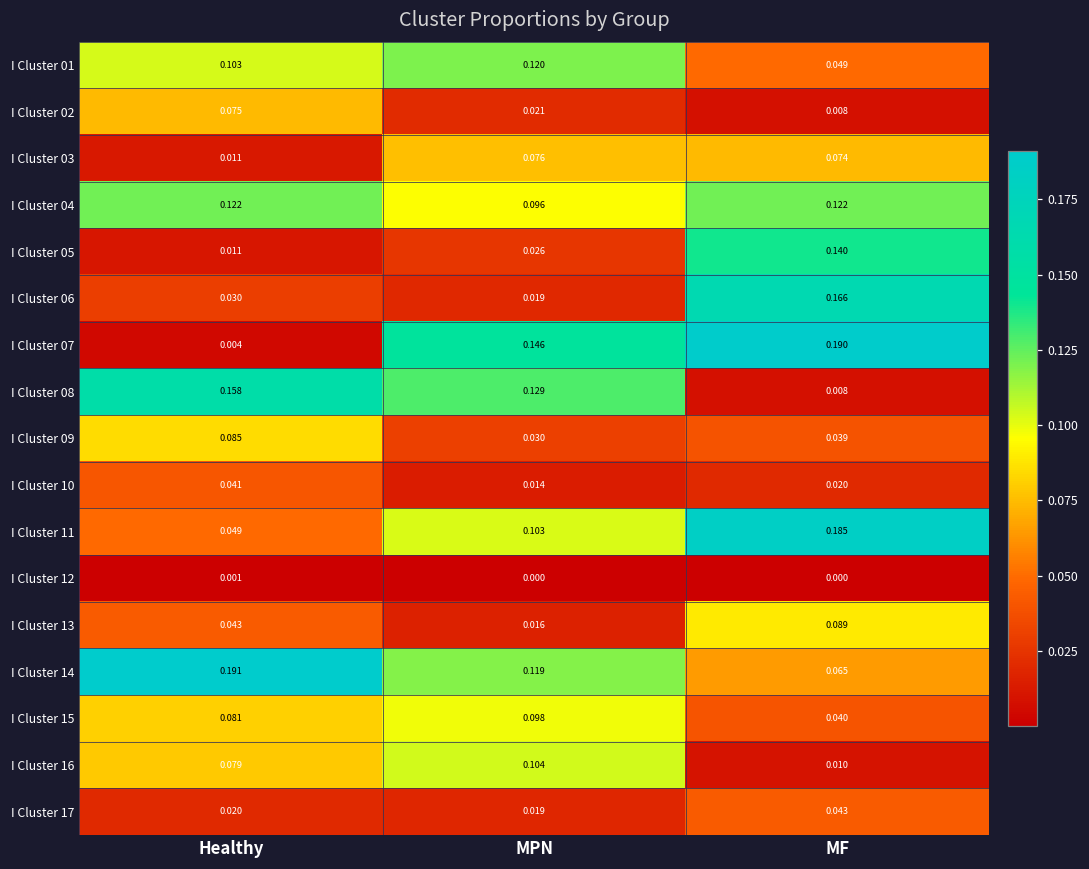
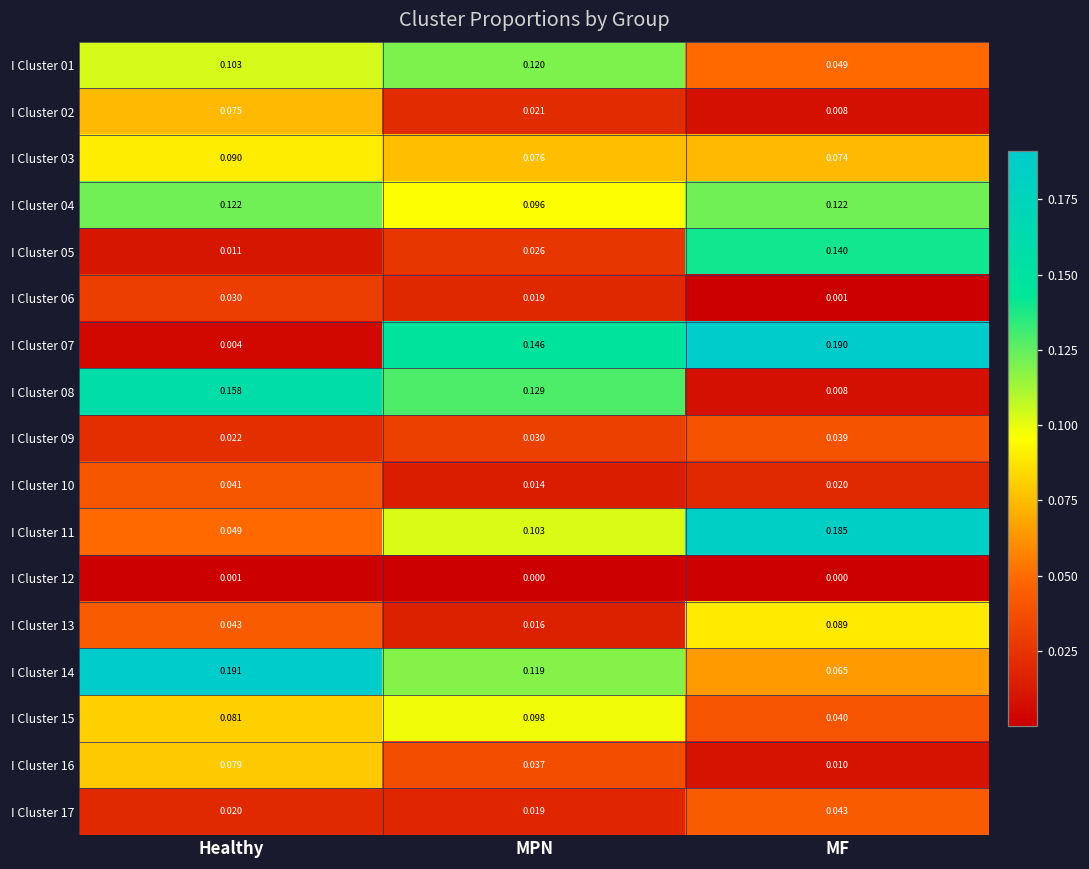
  {
    "I Cluster 01": {
      "Healthy": 0.103,
      "MPN": 0.120,
      "MF": 0.049
    },
    "I Cluster 02": {
      "Healthy": 0.075,
      "MPN": 0.021,
      "MF": 0.008
    },
    "I Cluster 03": {
-     "Healthy": 0.011,
+     "Healthy": 0.090,
      "MPN": 0.076,
      "MF": 0.074
    },
    "I Cluster 04": {
      "Healthy": 0.122,
      "MPN": 0.096,
      "MF": 0.122
    },
    "I Cluster 05": {
      "Healthy": 0.011,
      "MPN": 0.026,
      "MF": 0.140
    },
    "I Cluster 06": {
      "Healthy": 0.030,
      "MPN": 0.019,
-     "MF": 0.166
+     "MF": 0.001
    },
    "I Cluster 07": {
      "Healthy": 0.004,
      "MPN": 0.146,
      "MF": 0.190
    },
    "I Cluster 08": {
      "Healthy": 0.158,
      "MPN": 0.129,
      "MF": 0.008
    },
    "I Cluster 09": {
-     "Healthy": 0.085,
+     "Healthy": 0.022,
      "MPN": 0.030,
      "MF": 0.039
    },
    "I Cluster 10": {
      "Healthy": 0.041,
      "MPN": 0.014,
      "MF": 0.020
    },
    "I Cluster 11": {
      "Healthy": 0.049,
      "MPN": 0.103,
      "MF": 0.185
    },
    "I Cluster 12": {
      "Healthy": 0.001,
      "MPN": 0.000,
      "MF": 0.000
    },
    "I Cluster 13": {
      "Healthy": 0.043,
      "MPN": 0.016,
      "MF": 0.089
    },
    "I Cluster 14": {
      "Healthy": 0.191,
      "MPN": 0.119,
      "MF": 0.065
    },
    "I Cluster 15": {
      "Healthy": 0.081,
      "MPN": 0.098,
      "MF": 0.040
    },
    "I Cluster 16": {
      "Healthy": 0.079,
-     "MPN": 0.104,
+     "MPN": 0.037,
      "MF": 0.010
    },
    "I Cluster 17": {
      "Healthy": 0.020,
      "MPN": 0.019,
      "MF": 0.043
    }
  }
